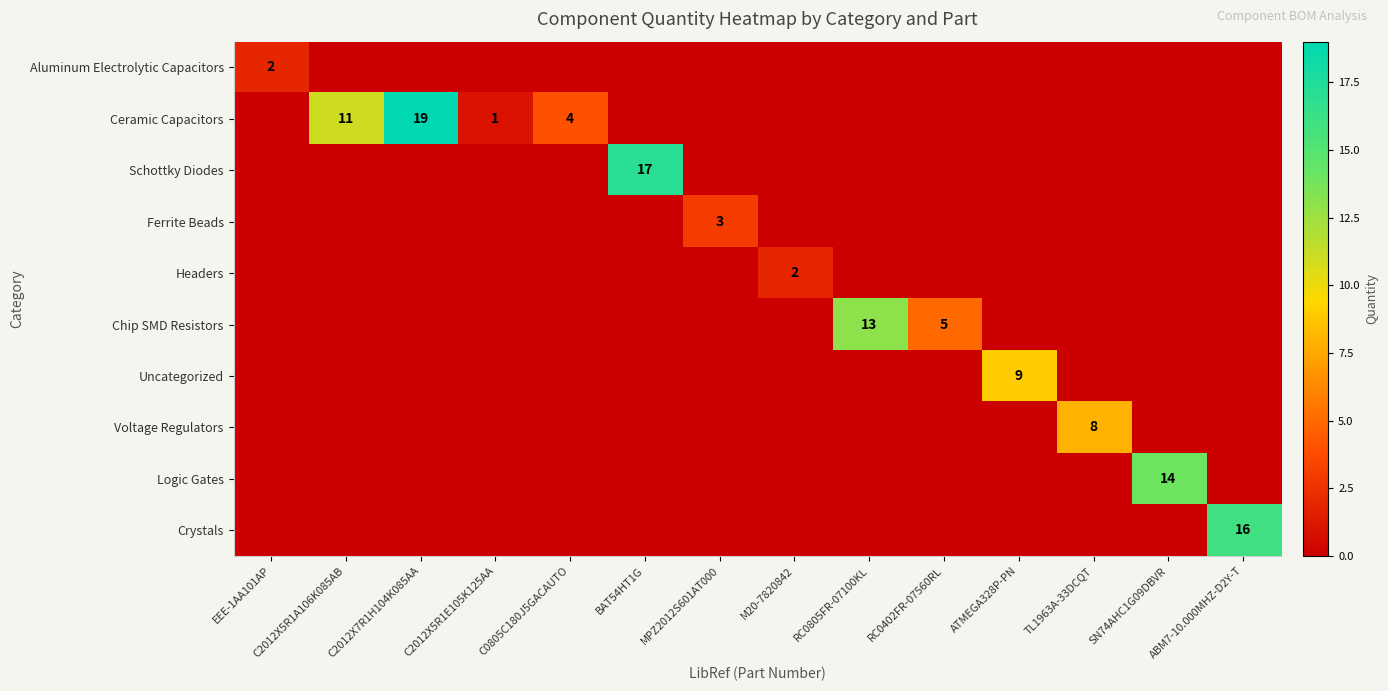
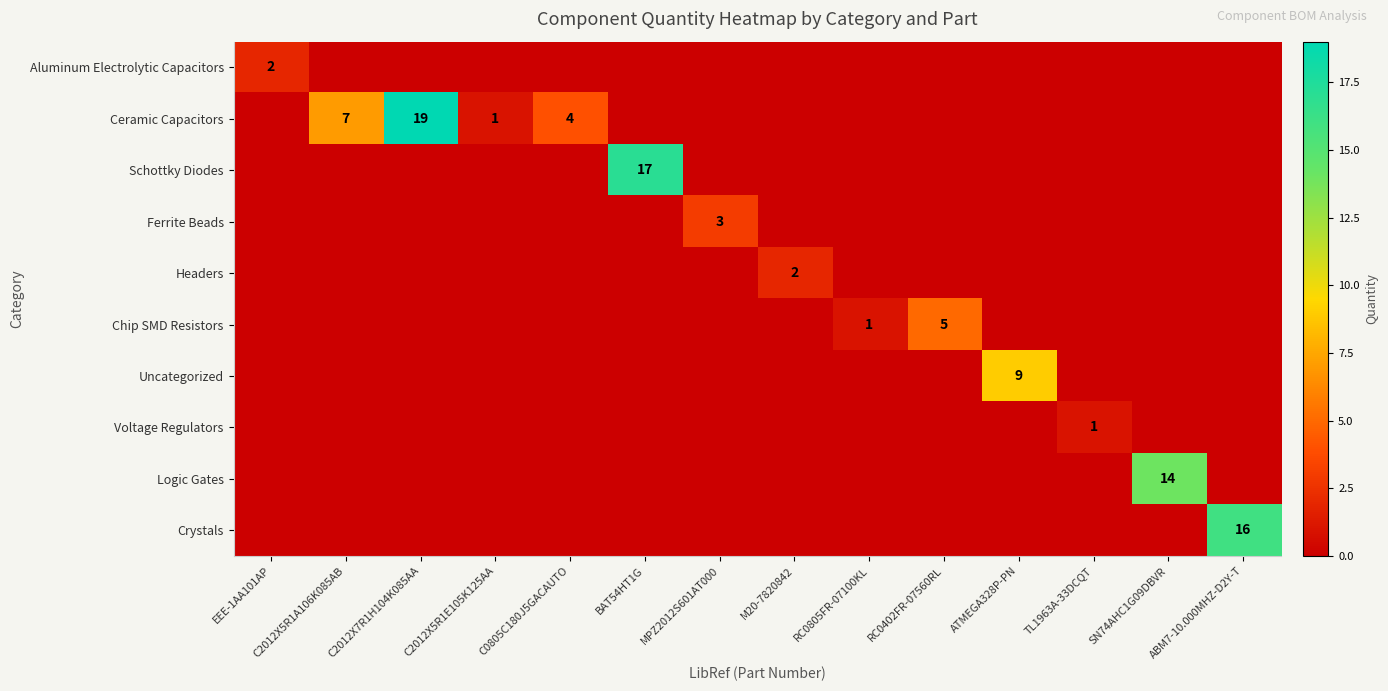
  {
    "Aluminum Electrolytic Capacitors": {
      "EEE-1AA101AP": 2
    },
    "Ceramic Capacitors": {
-     "C2012X5R1A106K085AB": 11,
+     "C2012X5R1A106K085AB": 7,
      "C2012X7R1H104K085AA": 19,
      "C2012X5R1E105K125AA": 1,
      "C0805C180J5GACAUTO": 4
    },
    "Schottky Diodes": {
      "BAT54HT1G": 17
    },
    "Ferrite Beads": {
      "MPZ2012S601AT000": 3
    },
    "Headers": {
      "M20-7820842": 2
    },
    "Chip SMD Resistors": {
-     "RC0805FR-07100KL": 13,
+     "RC0805FR-07100KL": 1,
      "RC0402FR-07560RL": 5
    },
    "Uncategorized": {
      "ATMEGA328P-PN": 9
    },
    "Voltage Regulators": {
-     "TL1963A-33DCQT": 8
+     "TL1963A-33DCQT": 1
    },
    "Logic Gates": {
      "SN74AHC1G09DBVR": 14
    },
    "Crystals": {
      "ABM7-10.000MHZ-D2Y-T": 16
    }
  }
